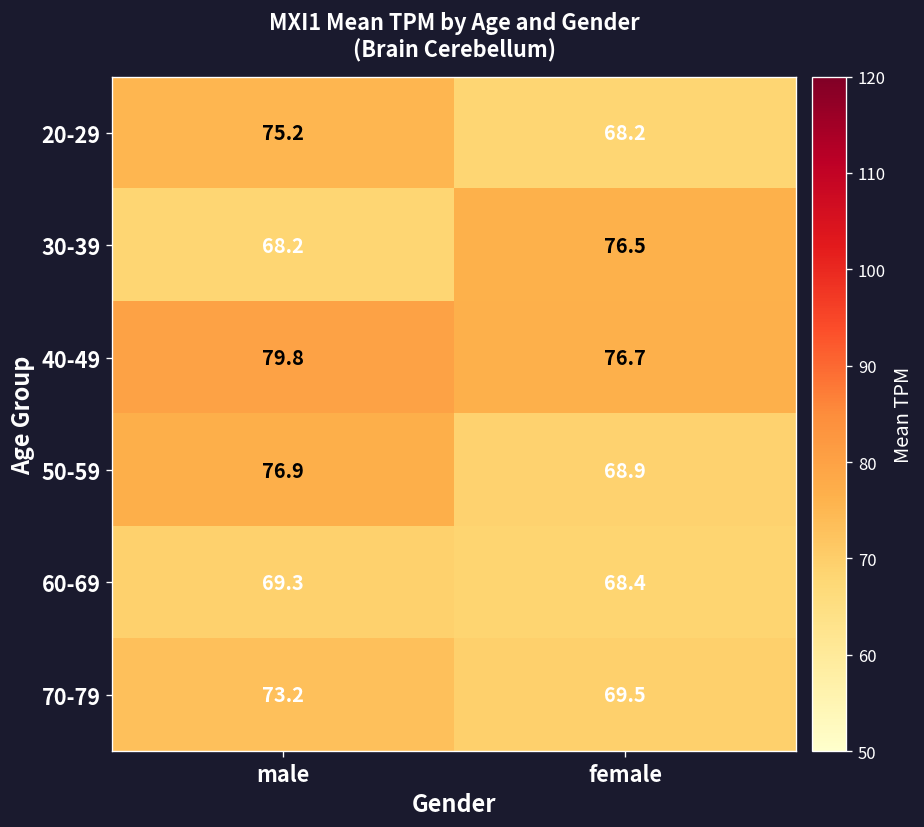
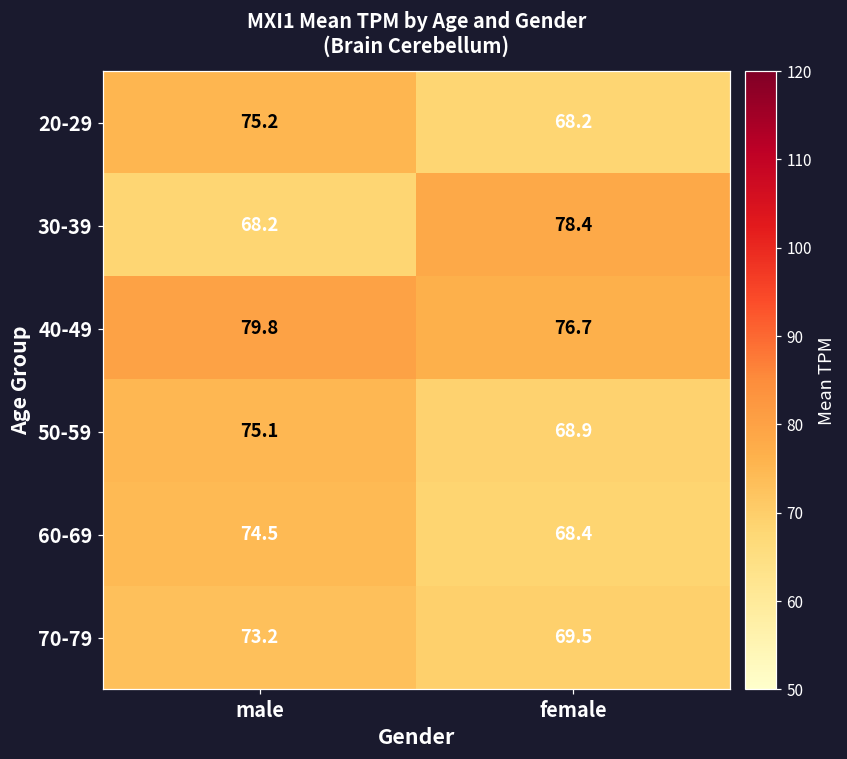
  {
    "20-29": {
      "male": 75.2,
      "female": 68.2
    },
    "30-39": {
      "male": 68.2,
-     "female": 76.5
+     "female": 78.4
    },
    "40-49": {
      "male": 79.8,
      "female": 76.7
    },
    "50-59": {
-     "male": 76.9,
+     "male": 75.1,
      "female": 68.9
    },
    "60-69": {
-     "male": 69.3,
+     "male": 74.5,
      "female": 68.4
    },
    "70-79": {
      "male": 73.2,
      "female": 69.5
    }
  }
